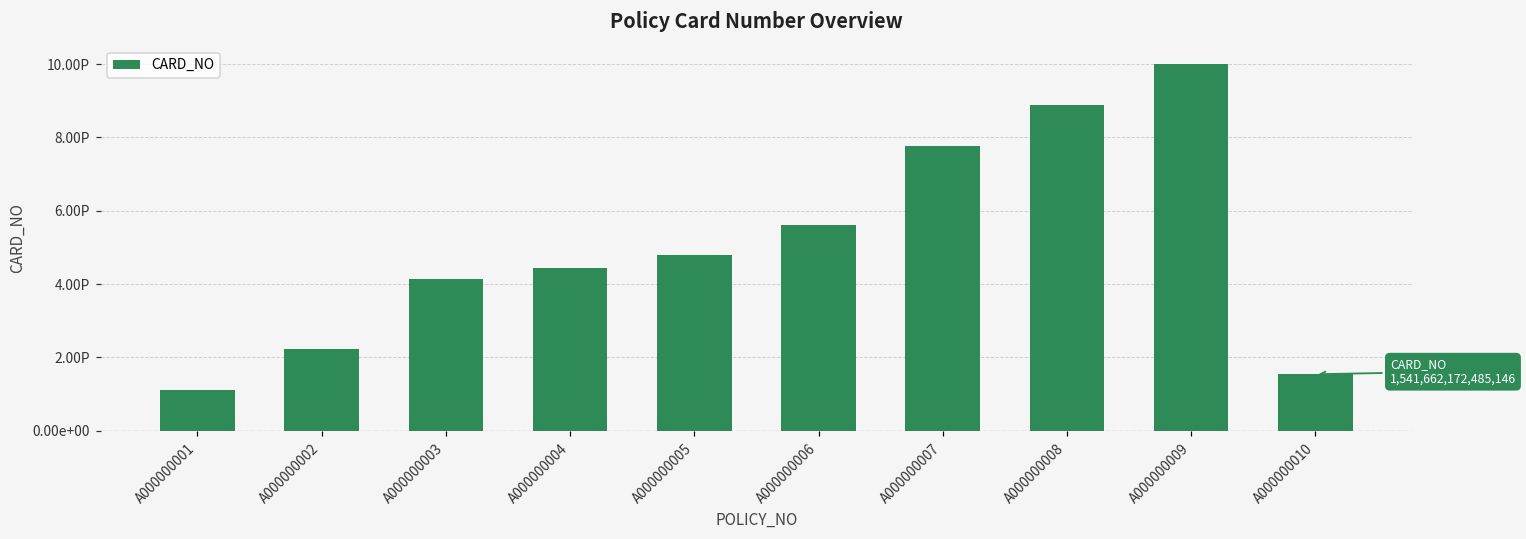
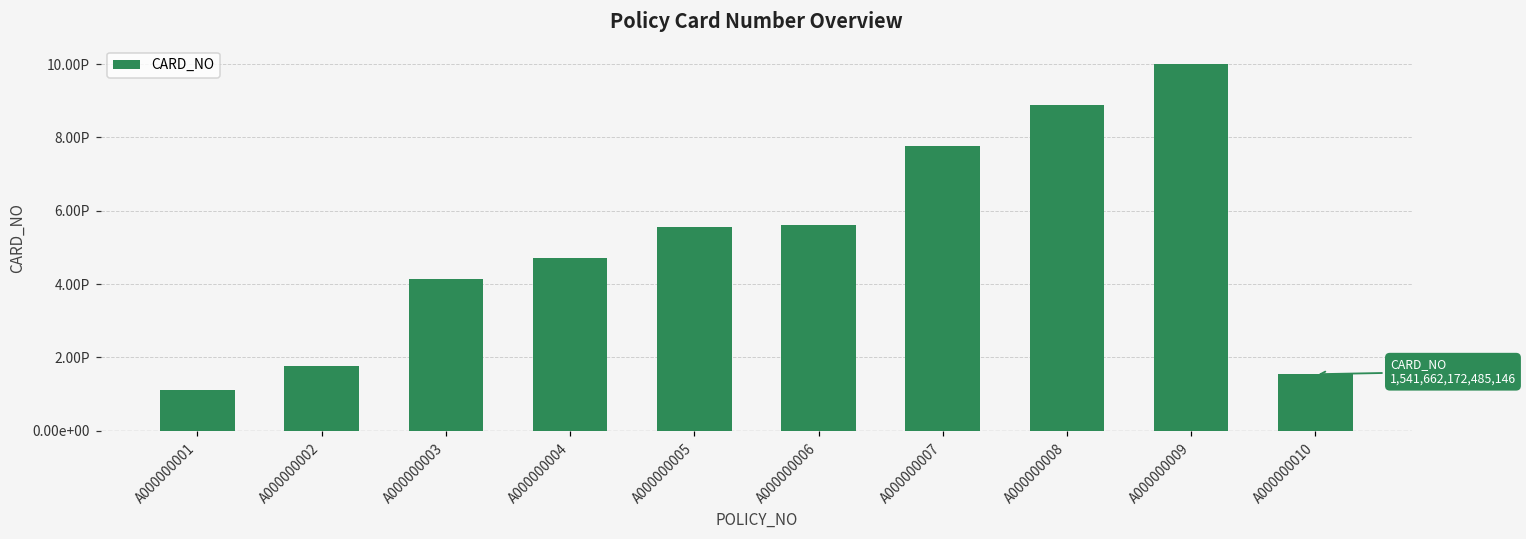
  {
    "A000000001": "1.1P",
-   "A000000002": "2.2P",
+   "A000000002": "1.8P",
    "A000000003": "4.1P",
-   "A000000004": "4.4P",
-   "A000000005": "4.8P",
+   "A000000004": "4.7P",
+   "A000000005": "5.6P",
    "A000000006": "5.6P",
    "A000000007": "7.8P",
    "A000000008": "8.9P",
    "A000000009": "10.0P"
  }
